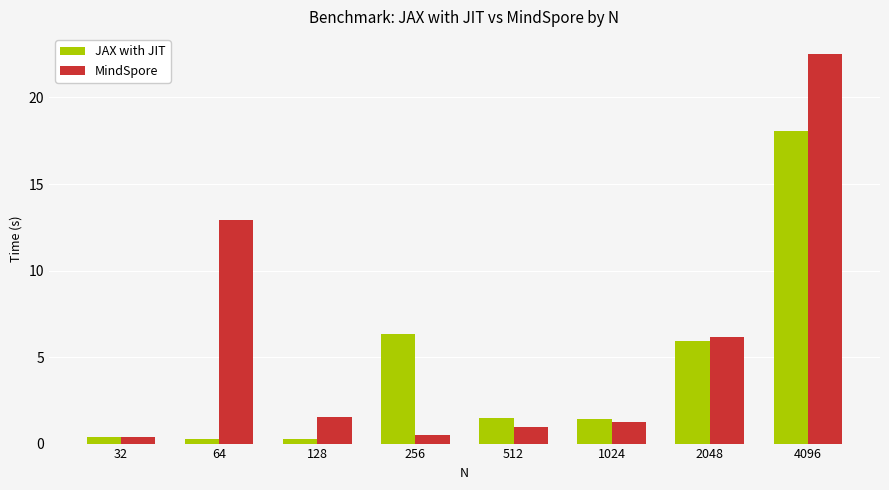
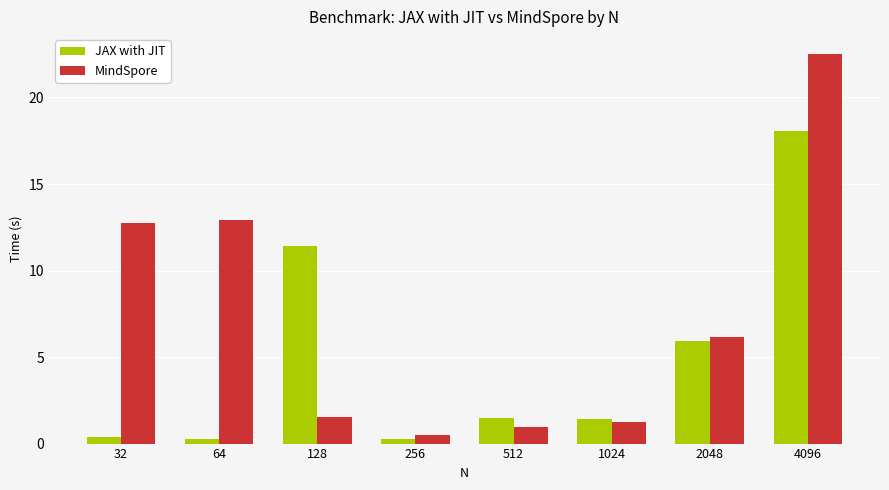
  {
    "JAX with JIT": {
      "32": 0.4,
      "64": 0.3,
-     "128": 0.3,
-     "256": 6.3,
+     "128": 11.4,
+     "256": 0.3,
      "512": 1.5,
      "1024": 1.4,
      "2048": 5.9,
      "4096": 18.1
    },
    "MindSpore": {
-     "32": 0.4,
+     "32": 12.7,
      "64": 12.9,
      "128": 1.6,
      "256": 0.5,
      "512": 0.9,
      "1024": 1.2,
      "2048": 6.2,
      "4096": 22.5
    }
  }
